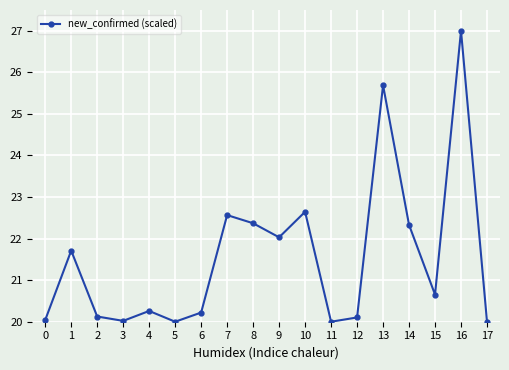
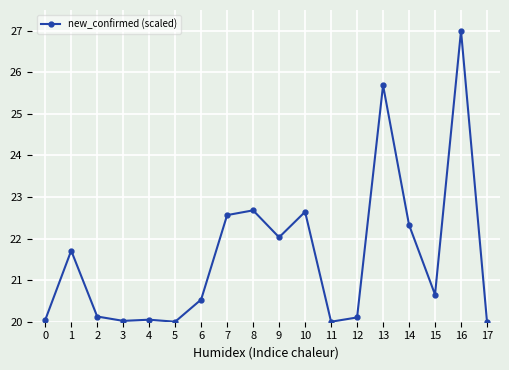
  {
    "0": 20.0,
    "1": 21.7,
    "2": 20.1,
    "3": 20.0,
-   "4": 20.3,
+   "4": 20.0,
    "5": 20.0,
-   "6": 20.2,
+   "6": 20.5,
    "7": 22.6,
-   "8": 22.4,
+   "8": 22.7,
    "9": 22.0,
    "10": 22.6,
    "11": 20.0,
    "12": 20.1,
    "13": 25.7,
    "14": 22.3,
    "15": 20.7,
    "16": 27.0,
    "17": 20.0
  }
